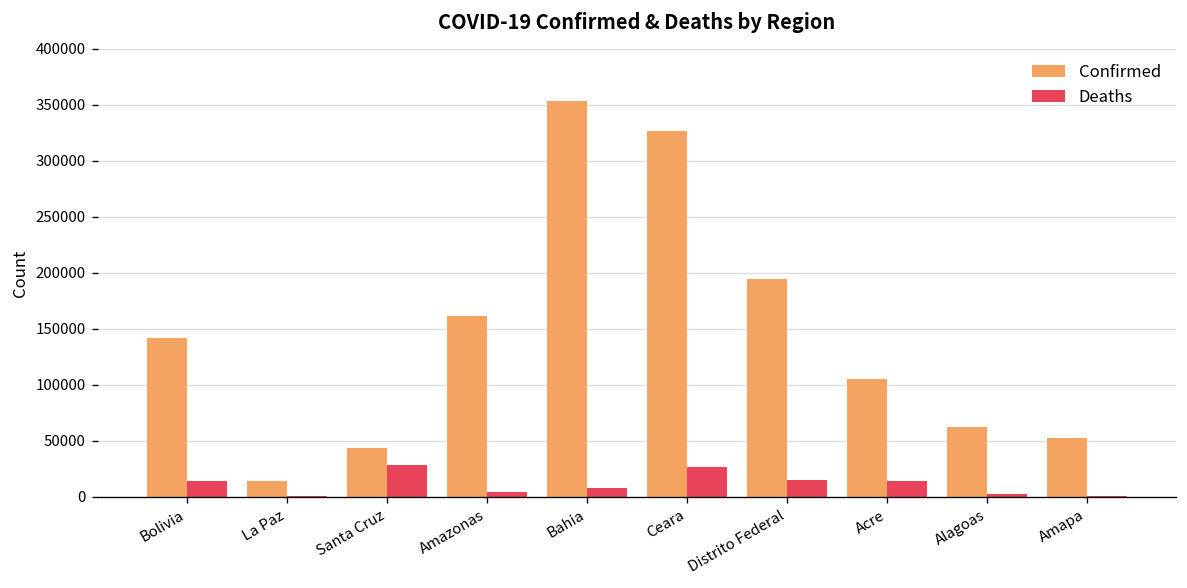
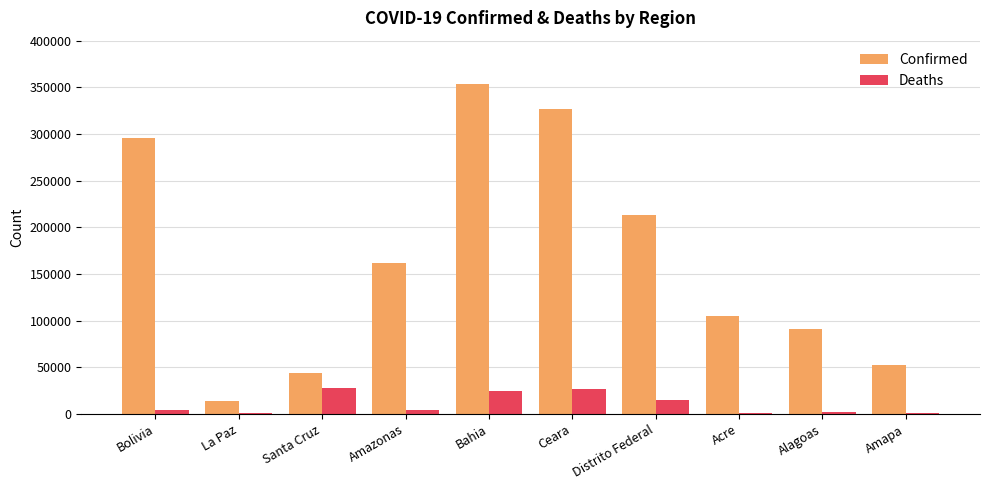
  {
    "Confirmed": {
-     "Bolivia": 140000,
+     "Bolivia": 300000,
      "La Paz": 10000,
      "Santa Cruz": 40000,
      "Amazonas": 160000,
      "Bahia": 350000,
      "Ceara": 330000,
-     "Distrito Federal": 190000,
+     "Distrito Federal": 210000,
      "Acre": 110000,
-     "Alagoas": 60000,
+     "Alagoas": 90000,
      "Amapa": 50000
    },
    "Deaths": {
-     "Bolivia": 10000,
+     "Bolivia": 0,
      "Santa Cruz": 30000,
      "Amazonas": 0,
-     "Bahia": 10000,
+     "Bahia": 20000,
      "Ceara": 30000,
      "Distrito Federal": 10000,
-     "Acre": 10000
+     "Acre": 0
    }
  }
